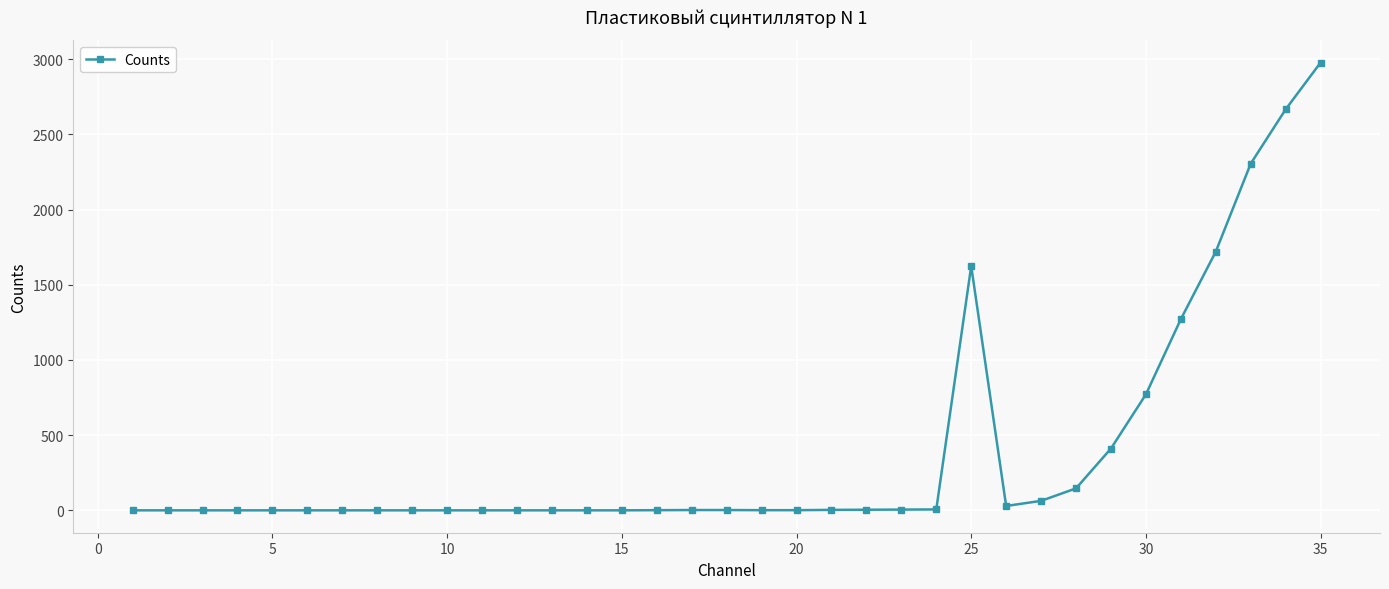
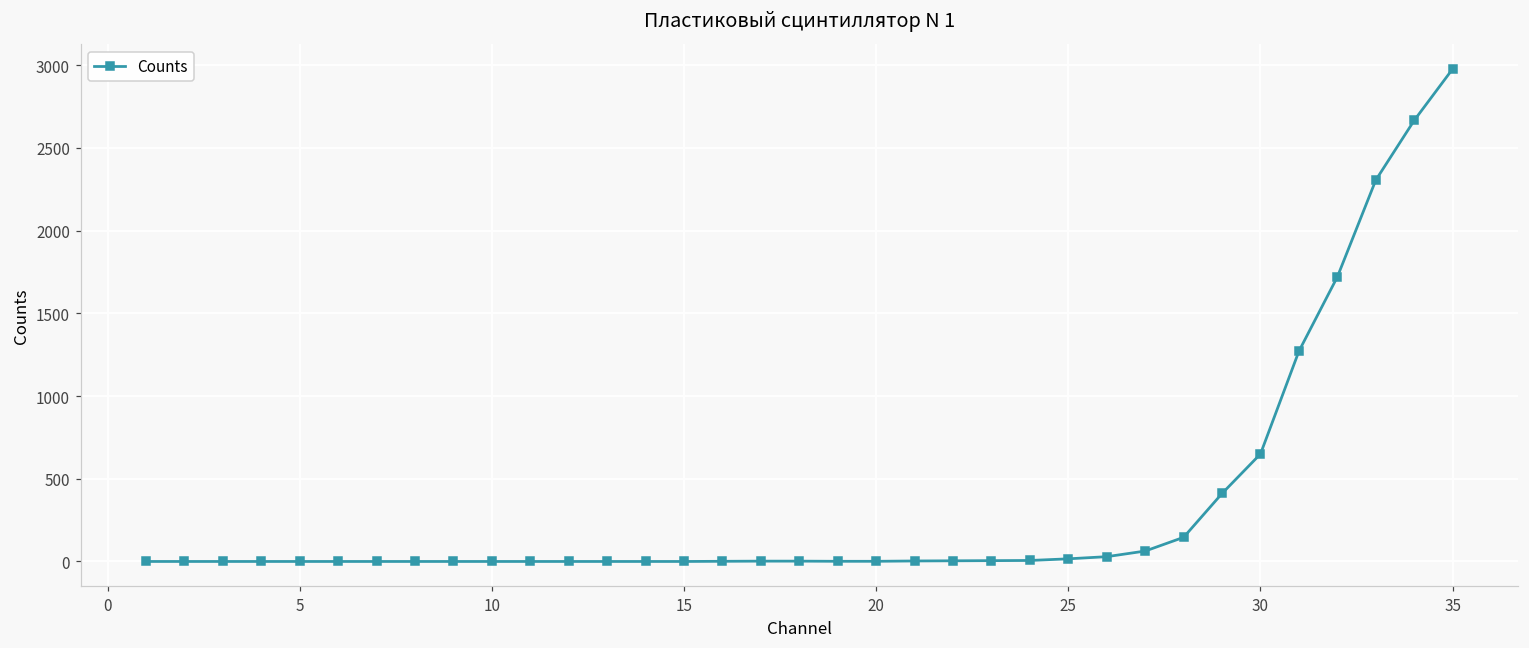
  {
    "5": 0,
    "10": 0,
    "15": 0,
    "20": 0,
-   "25": 1620,
-   "30": 770,
+   "25": 20,
+   "30": 650,
    "35": 2980
  }
